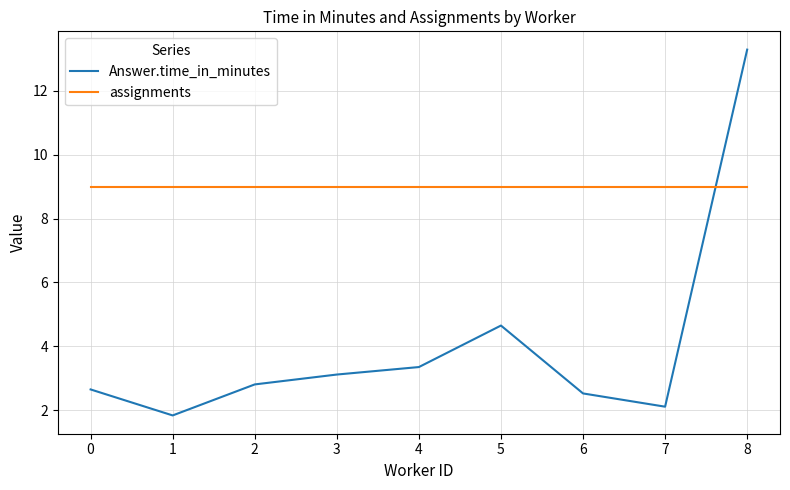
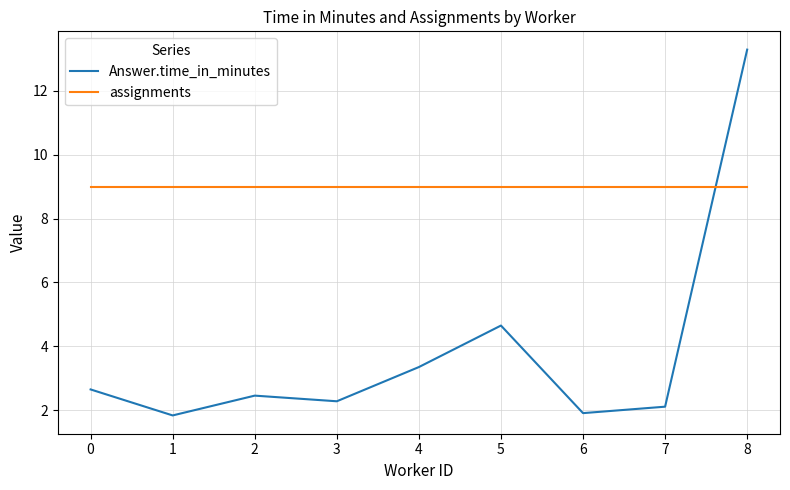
  {
    "Answer.time_in_minutes": {
      "0": 2.7,
      "1": 1.8,
-     "2": 2.8,
-     "3": 3.1,
+     "2": 2.5,
+     "3": 2.3,
      "4": 3.4,
      "5": 4.7,
-     "6": 2.5,
+     "6": 1.9,
      "7": 2.1,
      "8": 13.3
    },
    "assignments": {
      "0": 9.0,
      "1": 9.0,
      "2": 9.0,
      "3": 9.0,
      "4": 9.0,
      "5": 9.0,
      "6": 9.0,
      "7": 9.0,
      "8": 9.0
    }
  }
